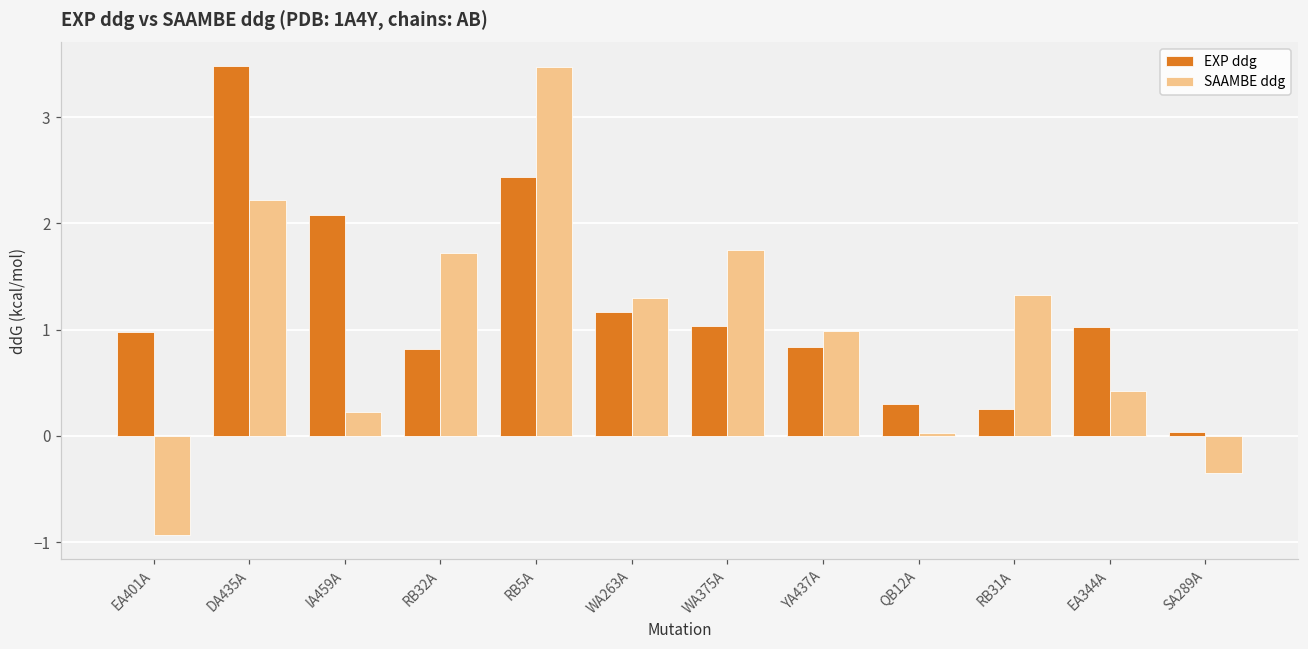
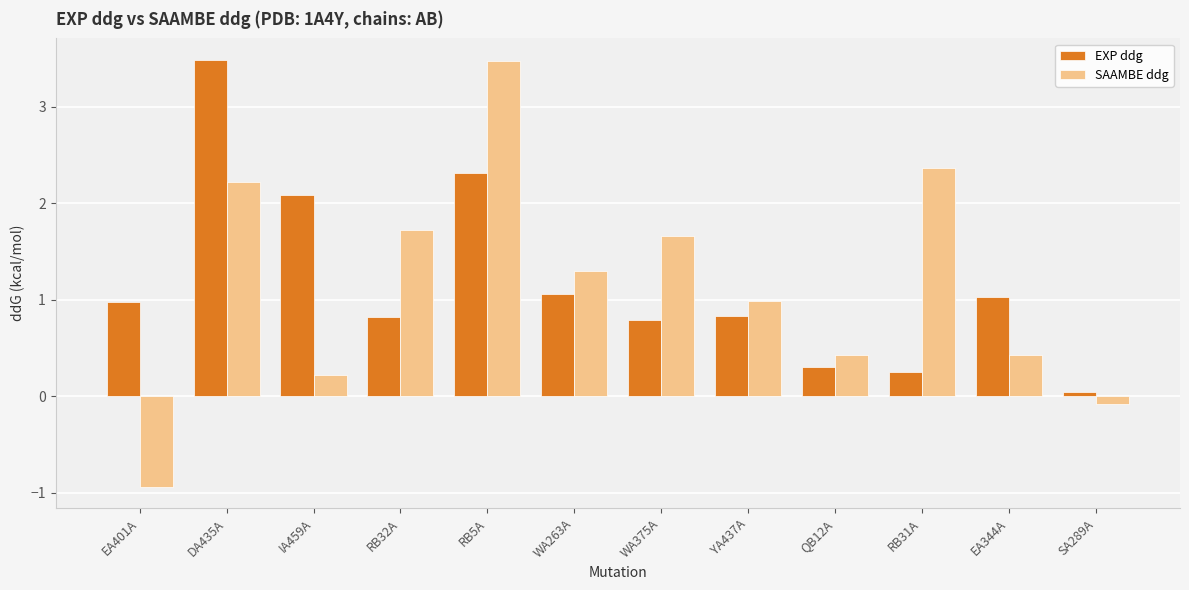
  {
    "EXP ddg": {
      "EA401A": 1.0,
      "DA435A": 3.5,
      "IA459A": 2.1,
      "RB32A": 0.8,
-     "RB5A": 2.4,
-     "WA263A": 1.2,
-     "WA375A": 1.0,
+     "RB5A": 2.3,
+     "WA263A": 1.1,
+     "WA375A": 0.8,
      "YA437A": 0.8,
      "QB12A": 0.3,
      "RB31A": 0.3,
      "EA344A": 1.0,
      "SA289A": 0.0
    },
    "SAAMBE ddg": {
      "EA401A": -0.9,
      "DA435A": 2.2,
      "IA459A": 0.2,
      "RB32A": 1.7,
      "RB5A": 3.5,
      "WA263A": 1.3,
-     "WA375A": 1.75,
+     "WA375A": 1.66,
      "YA437A": 1.0,
-     "QB12A": 0.0,
-     "RB31A": 1.3,
+     "QB12A": 0.4,
+     "RB31A": 2.4,
      "EA344A": 0.4,
-     "SA289A": -0.4
+     "SA289A": -0.1
    }
  }
